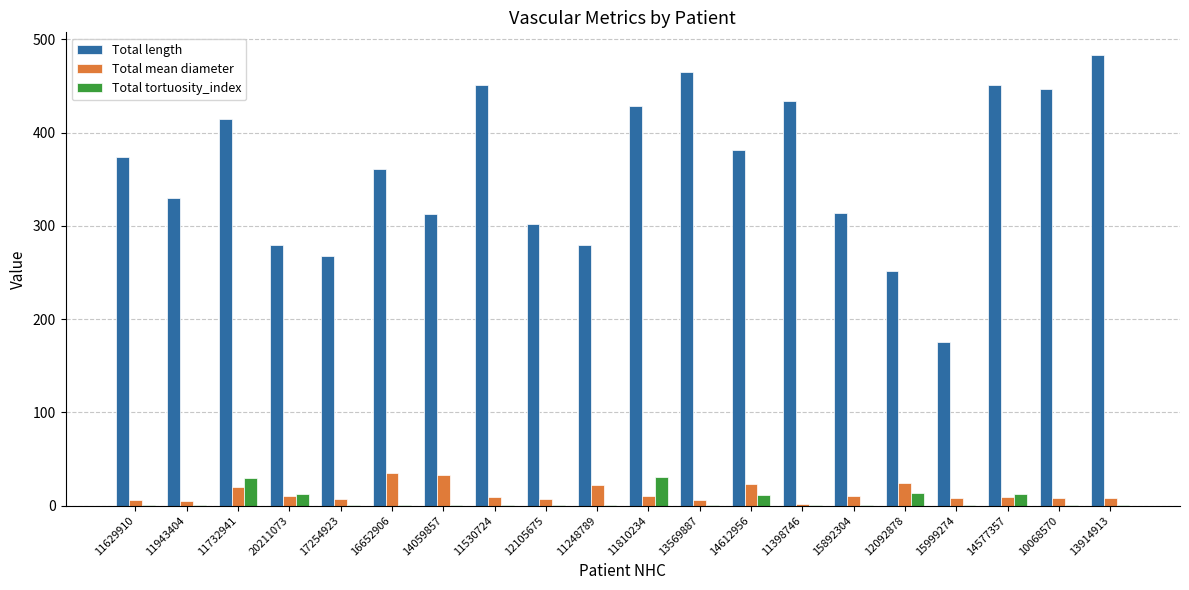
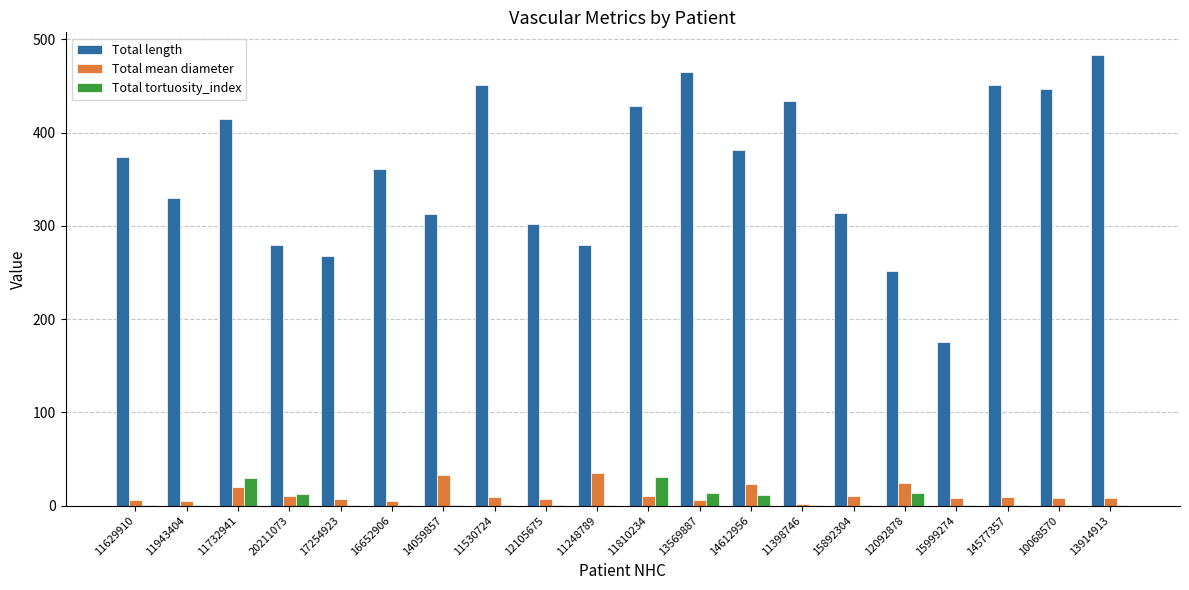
  {
    "Total length": {
      "11629910": 370,
      "11943404": 330,
      "11732941": 410,
      "20211073": 280,
      "17254923": 270,
      "16652906": 360,
      "14059857": 310,
      "11530724": 450,
      "12105675": 300,
      "11248789": 280,
      "11810234": 430,
      "13569887": 460,
      "14612956": 380,
      "11398746": 430,
      "15892304": 310,
      "12092878": 250,
      "15999274": 180,
      "14577357": 450,
      "10068570": 450,
      "13914913": 480
    },
    "Total mean diameter": {
      "11629910": 10,
      "11943404": 10,
      "11732941": 20,
      "20211073": 10,
      "17254923": 10,
-     "16652906": 40,
+     "16652906": 10,
      "14059857": 30,
      "11530724": 10,
      "12105675": 10,
-     "11248789": 20,
+     "11248789": 40,
      "11810234": 10,
      "13569887": 10,
      "14612956": 20,
      "15892304": 10,
      "12092878": 20,
      "15999274": 10,
      "14577357": 10,
      "10068570": 10,
      "13914913": 10
    },
    "Total tortuosity_index": {
      "11732941": 30,
      "20211073": 10,
      "11810234": 30,
-     "13569887": 0,
+     "13569887": 10,
      "14612956": 10,
      "12092878": 10,
-     "14577357": 10
+     "14577357": 0
    }
  }
